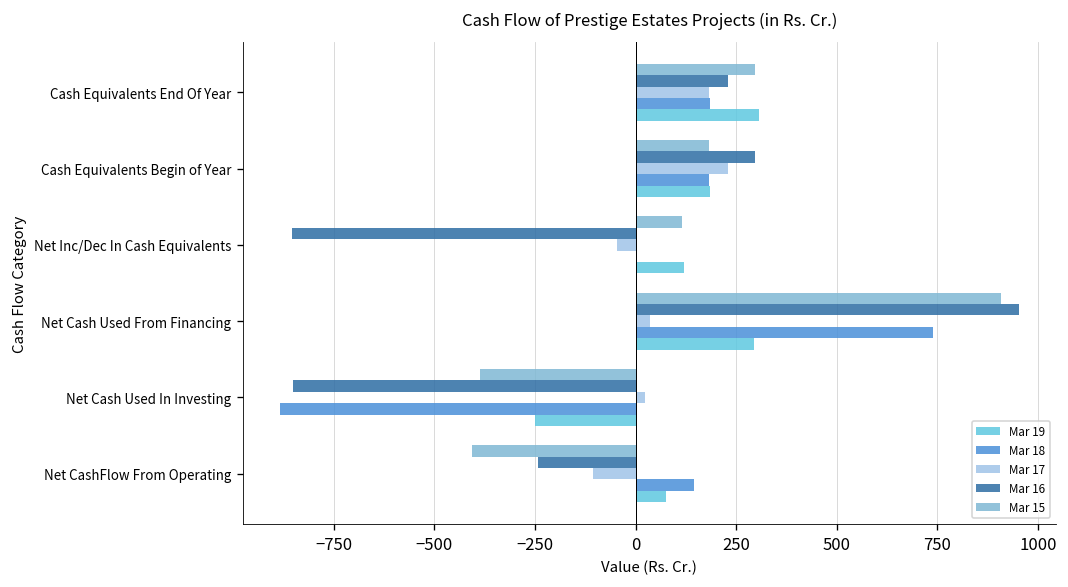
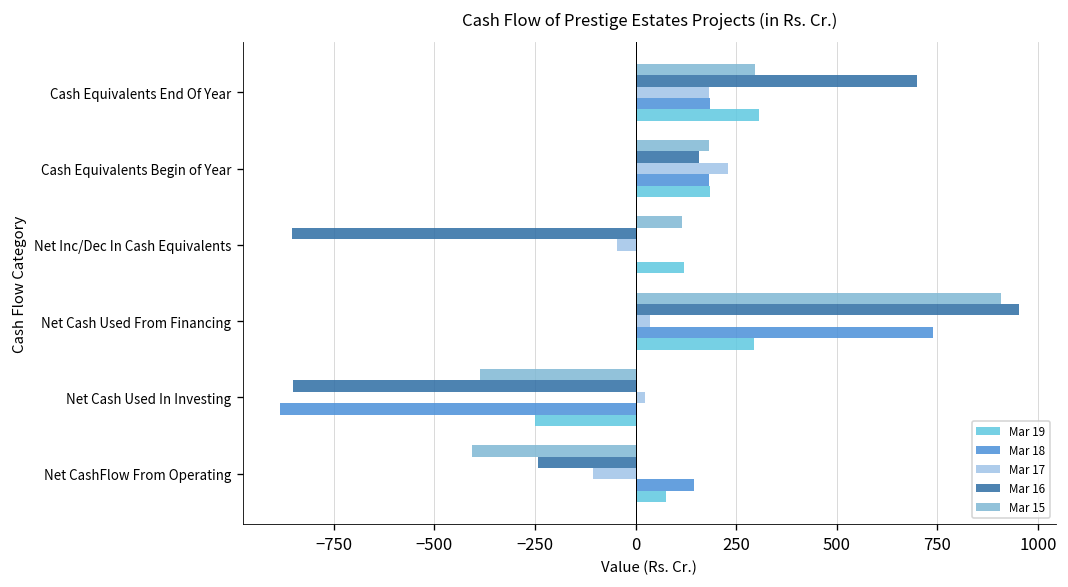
  {
    "Mar 16": {
-     "Cash Equivalents End Of Year": 230,
-     "Cash Equivalents Begin of Year": 300,
+     "Cash Equivalents End Of Year": 700,
+     "Cash Equivalents Begin of Year": 160,
      "Net Inc/Dec In Cash Equivalents": -850,
      "Net Cash Used From Financing": 950,
      "Net Cash Used In Investing": -850,
      "Net CashFlow From Operating": -240
    }
  }
